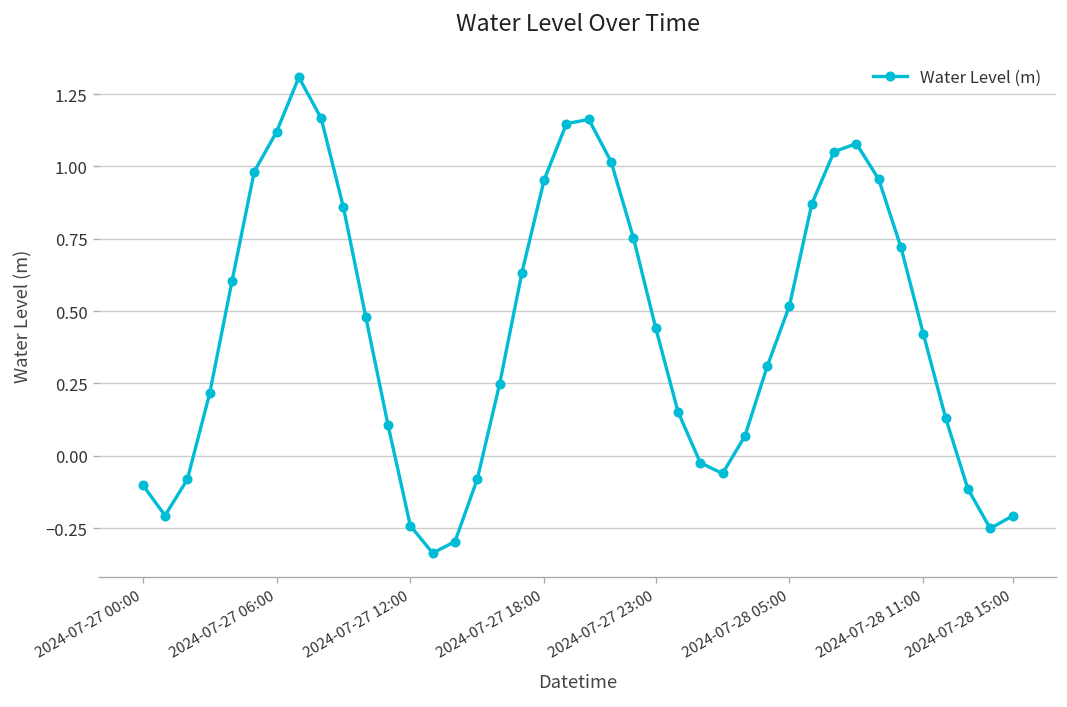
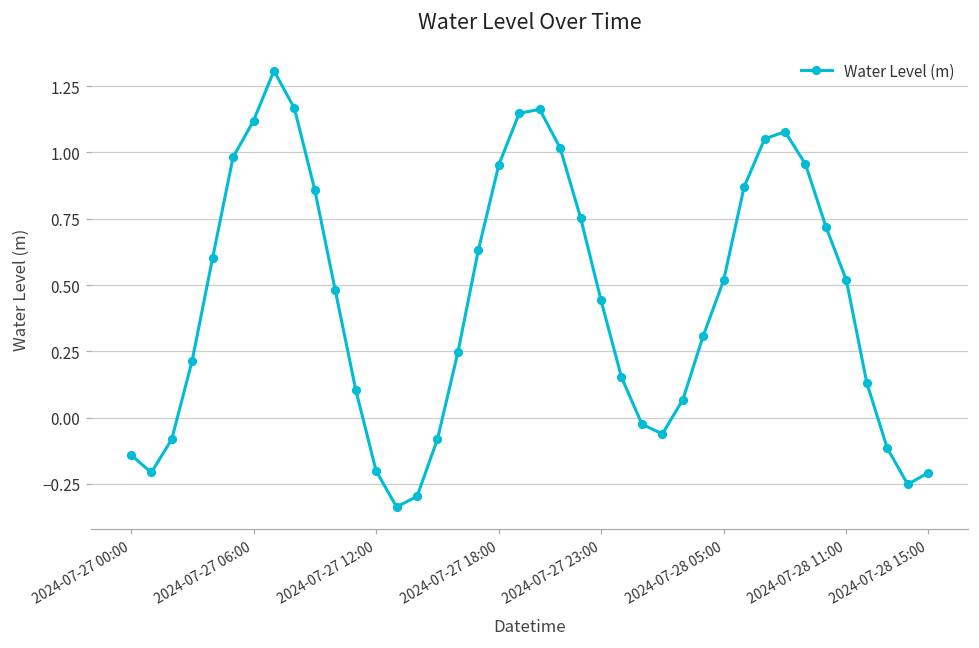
  {
-   "2024-07-27 00:00": -0.10,
+   "2024-07-27 00:00": -0.14,
    "2024-07-27 06:00": 1.12,
-   "2024-07-27 12:00": -0.24,
+   "2024-07-27 12:00": -0.20,
    "2024-07-27 18:00": 0.95,
    "2024-07-27 23:00": 0.44,
    "2024-07-28 05:00": 0.52,
-   "2024-07-28 11:00": 0.42,
+   "2024-07-28 11:00": 0.52,
    "2024-07-28 15:00": -0.21
  }
